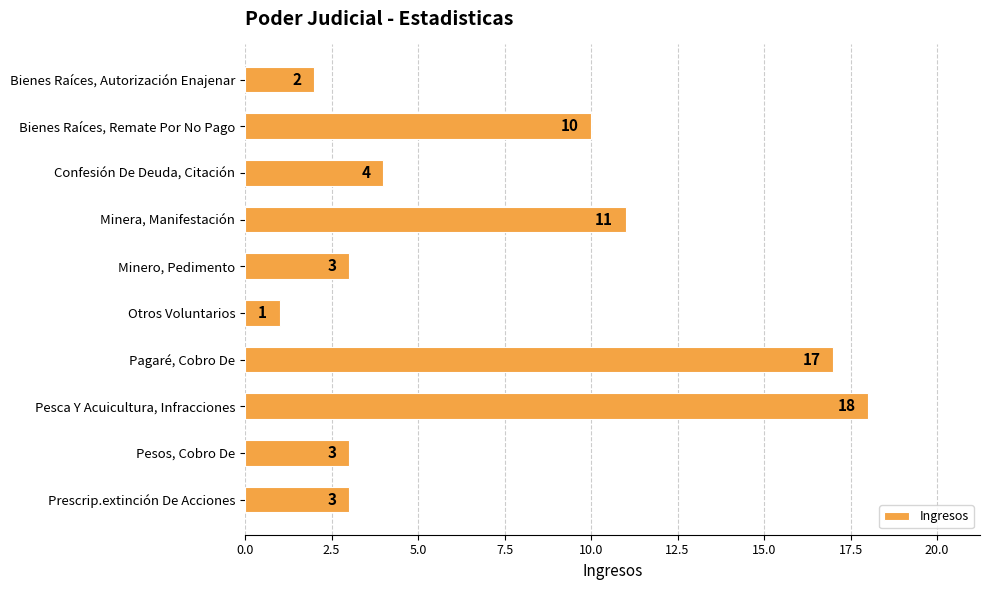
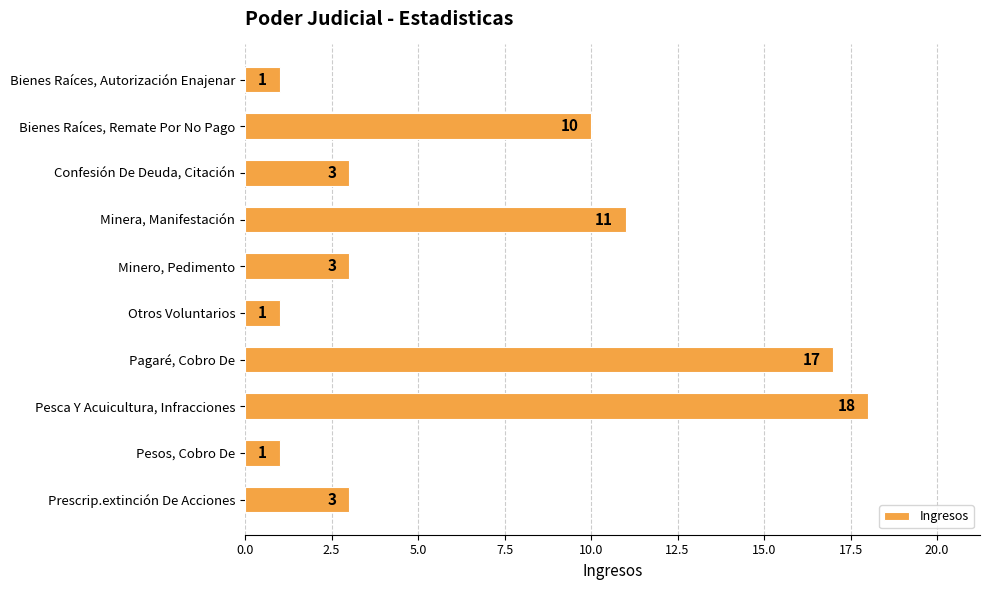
  {
-   "Bienes Raíces, Autorización Enajenar": 2,
+   "Bienes Raíces, Autorización Enajenar": 1,
    "Bienes Raíces, Remate Por No Pago": 10,
-   "Confesión De Deuda, Citación": 4,
+   "Confesión De Deuda, Citación": 3,
    "Minera, Manifestación": 11,
    "Minero, Pedimento": 3,
    "Otros Voluntarios": 1,
    "Pagaré, Cobro De": 17,
    "Pesca Y Acuicultura, Infracciones": 18,
-   "Pesos, Cobro De": 3,
+   "Pesos, Cobro De": 1,
    "Prescrip.extinción De Acciones": 3
  }
